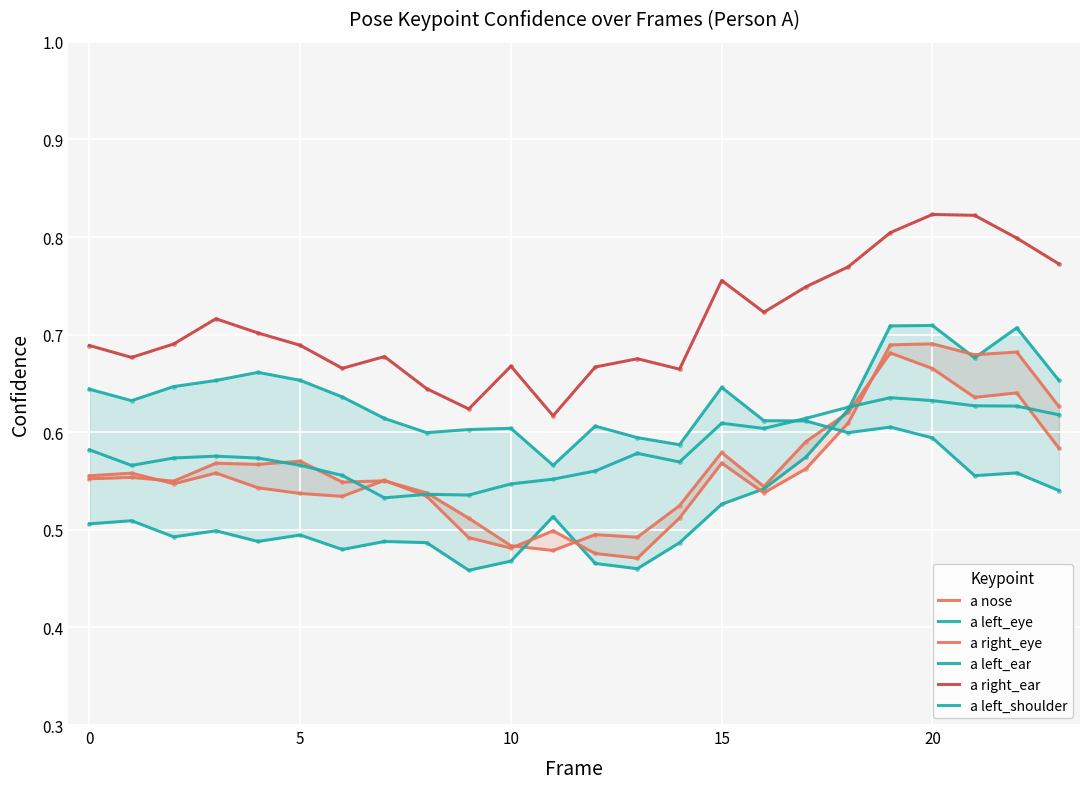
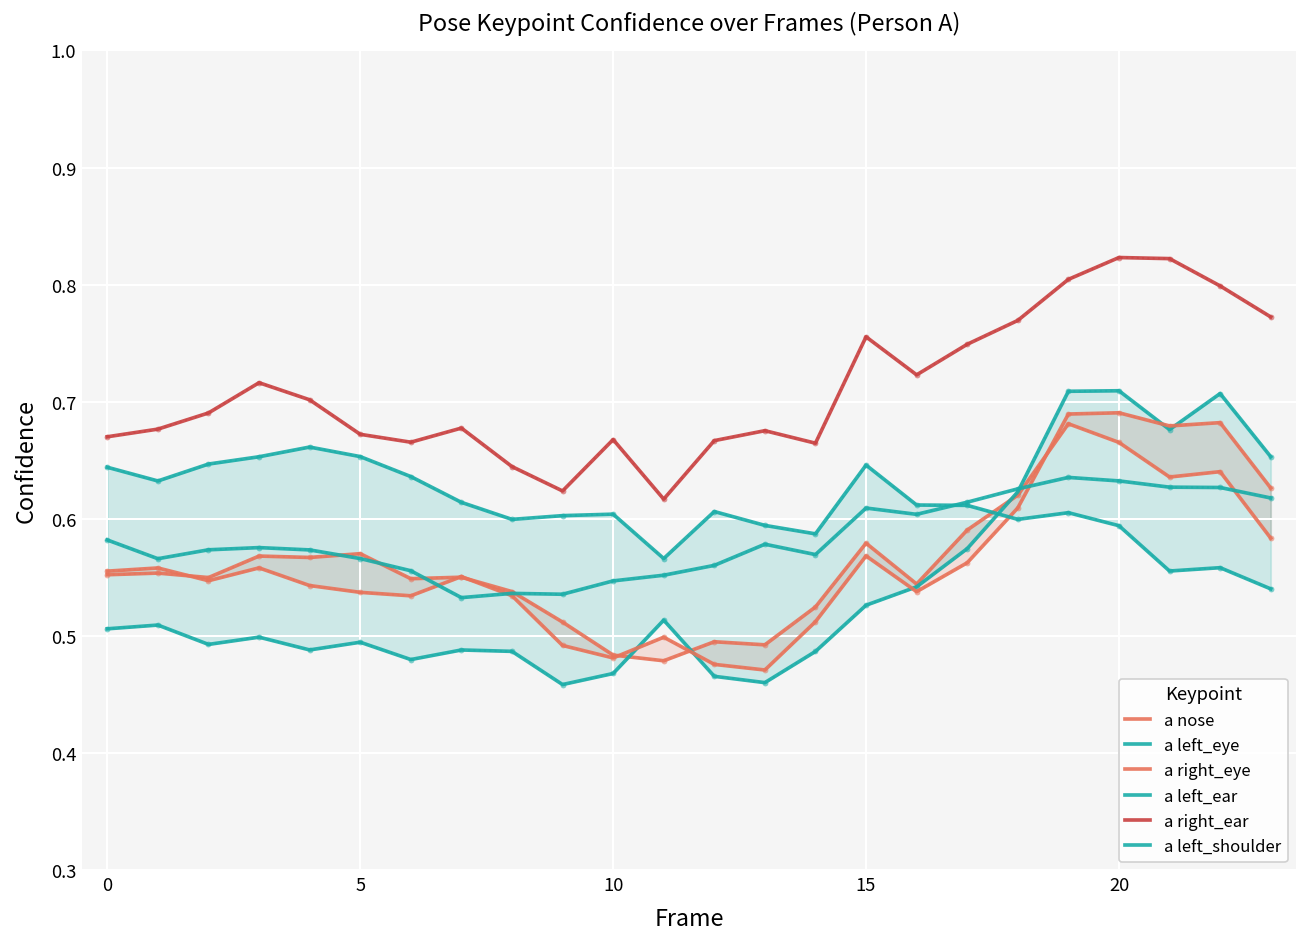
  {
    "a right_ear": {
-     "0": 0.69,
-     "5": 0.69,
+     "0": 0.67,
+     "5": 0.67,
      "10": 0.67,
      "15": 0.76,
      "20": 0.82
    }
  }
